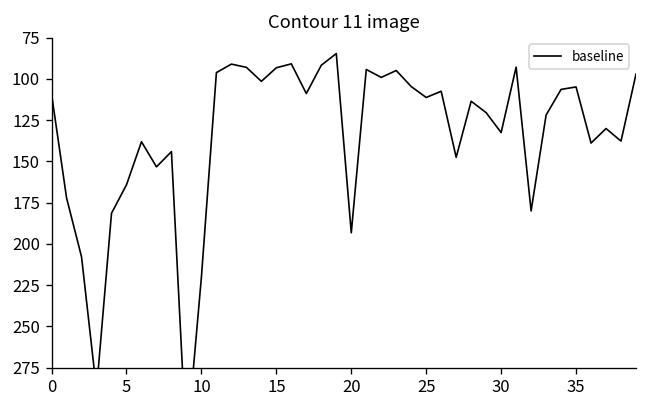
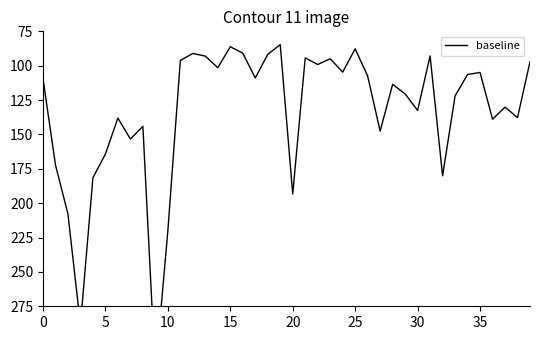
  {
    "0": 109,
    "5": 164,
    "10": 220,
-   "15": 93,
+   "15": 86,
    "20": 193,
-   "25": 111,
+   "25": 88,
    "30": 133,
    "35": 105
  }
